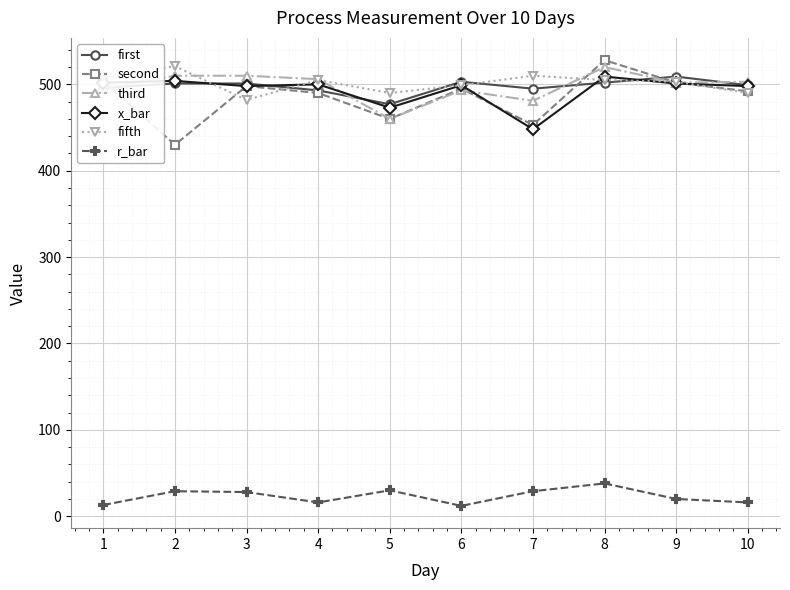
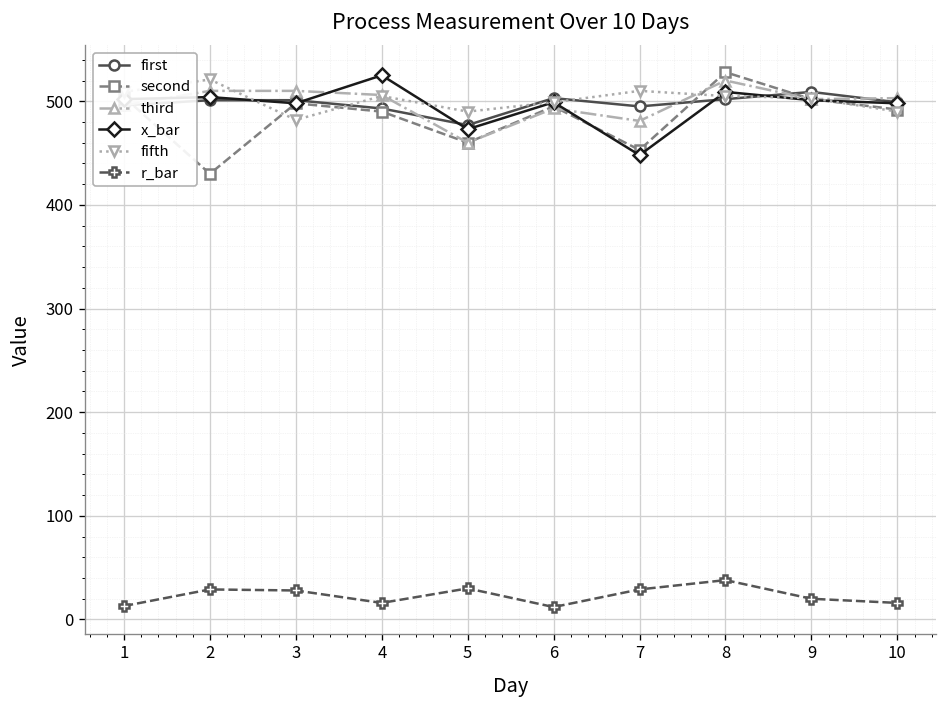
  {
    "second": {
      "2": 430,
      "4": 490,
      "7": 450,
      "8": 530
    },
    "x_bar": {
      "2": 500,
-     "4": 500,
+     "4": 530,
      "5": 470,
      "7": 450,
      "8": 510
    }
  }
